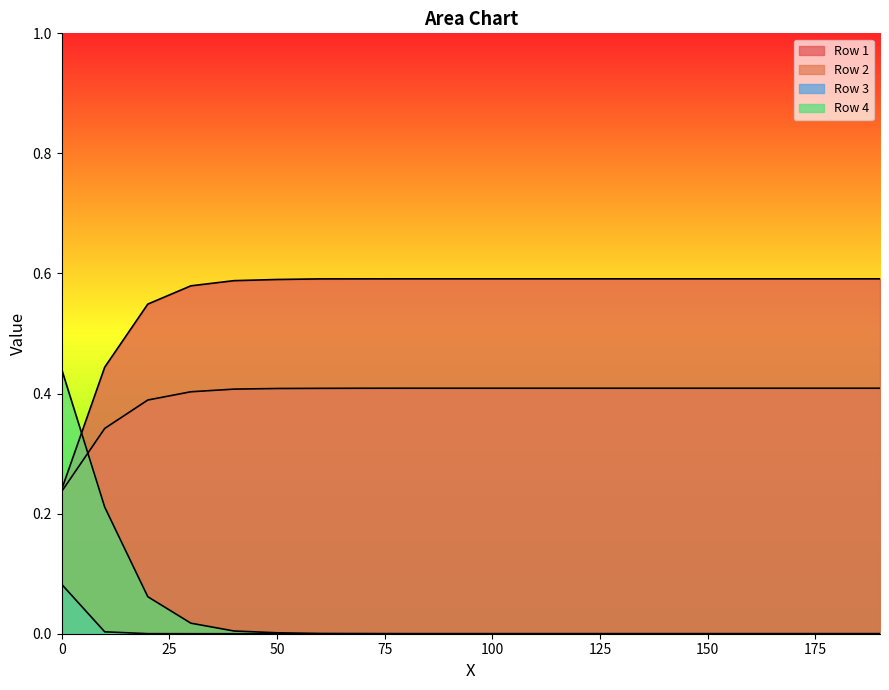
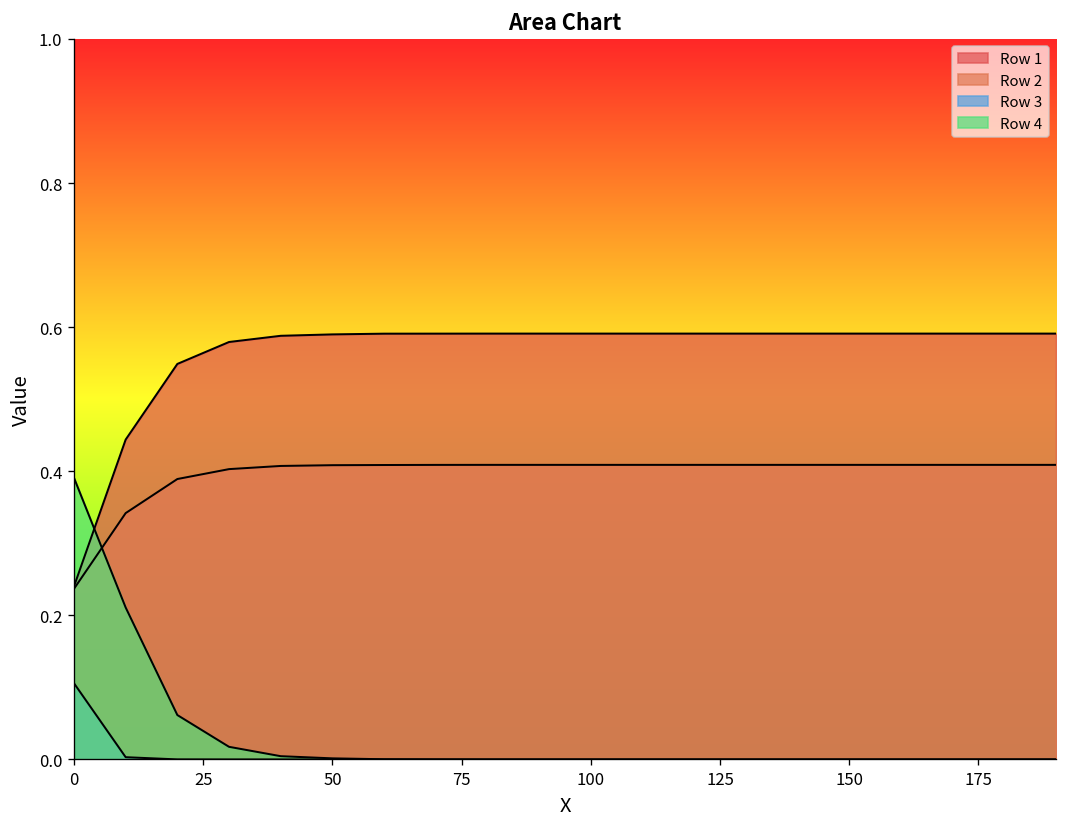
  {
    "Row 3": {
-     "0": 0.08
+     "0": 0.11
    },
    "Row 4": {
-     "0": 0.44
+     "0": 0.39
    }
  }
